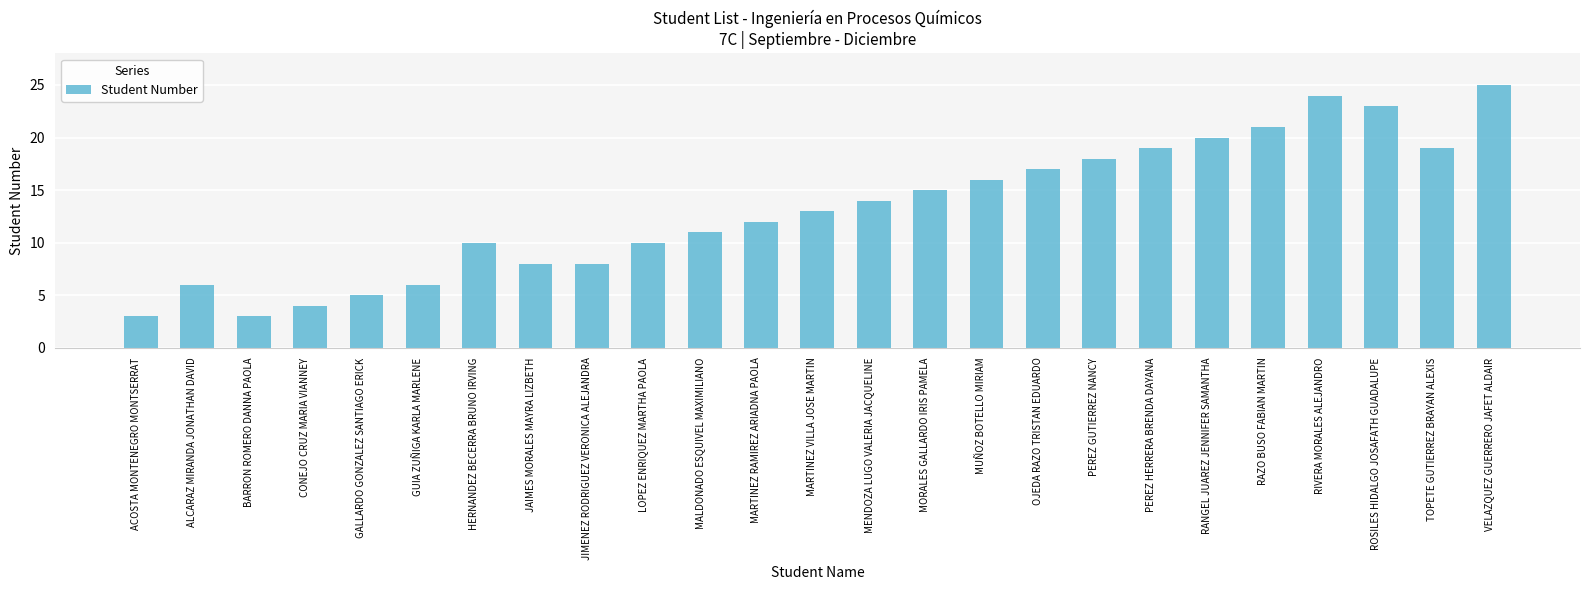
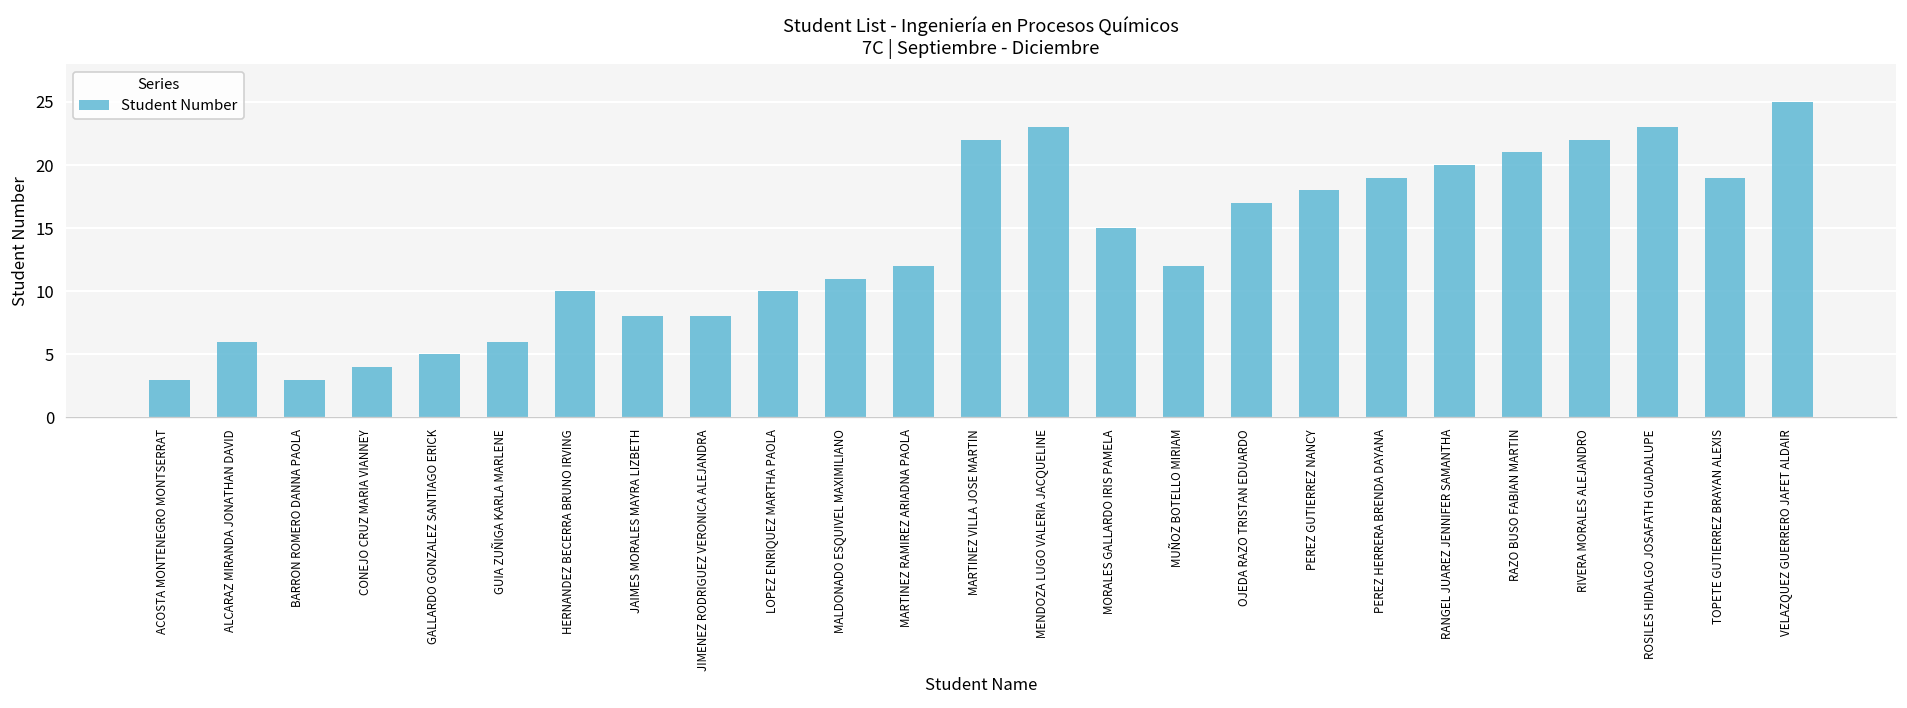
  {
    "ACOSTA MONTENEGRO MONTSERRAT": 3,
    "ALCARAZ MIRANDA JONATHAN DAVID": 6,
    "BARRON ROMERO DANNA PAOLA": 3,
    "CONEJO CRUZ MARIA VIANNEY": 4,
    "GALLARDO GONZALEZ SANTIAGO ERICK": 5,
    "GUIA ZUÑIGA KARLA MARLENE": 6,
    "HERNANDEZ BECERRA BRUNO IRVING": 10,
    "JAIMES MORALES MAYRA LIZBETH": 8,
    "JIMENEZ RODRIGUEZ VERONICA ALEJANDRA": 8,
    "LOPEZ ENRIQUEZ MARTHA PAOLA": 10,
    "MALDONADO ESQUIVEL MAXIMILIANO": 11,
    "MARTINEZ RAMIREZ ARIADNA PAOLA": 12,
-   "MARTINEZ VILLA JOSE MARTIN": 13,
-   "MENDOZA LUGO VALERIA JACQUELINE": 14,
+   "MARTINEZ VILLA JOSE MARTIN": 22,
+   "MENDOZA LUGO VALERIA JACQUELINE": 23,
    "MORALES GALLARDO IRIS PAMELA": 15,
-   "MUÑOZ BOTELLO MIRIAM": 16,
+   "MUÑOZ BOTELLO MIRIAM": 12,
    "OJEDA RAZO TRISTAN EDUARDO": 17,
    "PEREZ GUTIERREZ NANCY": 18,
    "PEREZ HERRERA BRENDA DAYANA": 19,
    "RANGEL JUAREZ JENNIFER SAMANTHA": 20,
    "RAZO BUSO FABIAN MARTIN": 21,
-   "RIVERA MORALES ALEJANDRO": 24,
+   "RIVERA MORALES ALEJANDRO": 22,
    "ROSILES HIDALGO JOSAFATH GUADALUPE": 23,
    "TOPETE GUTIERREZ BRAYAN ALEXIS": 19,
    "VELAZQUEZ GUERRERO JAFET ALDAIR": 25
  }
